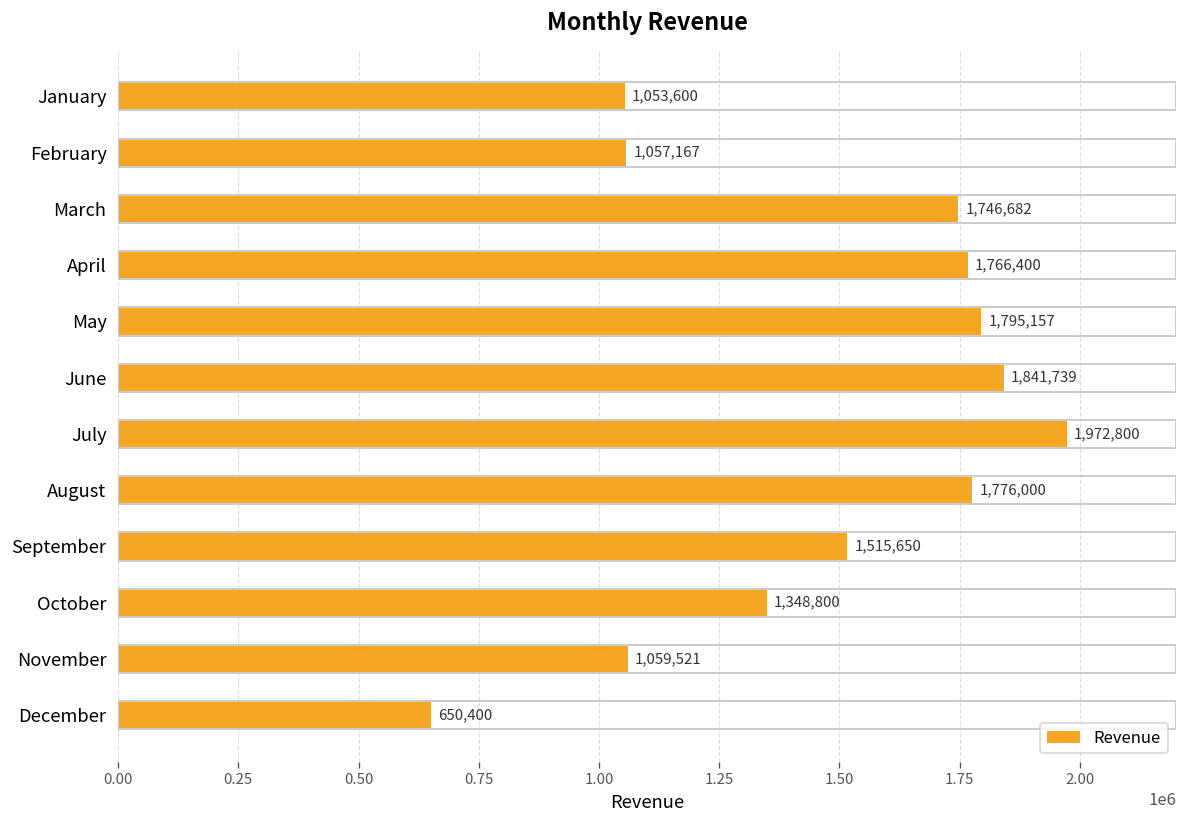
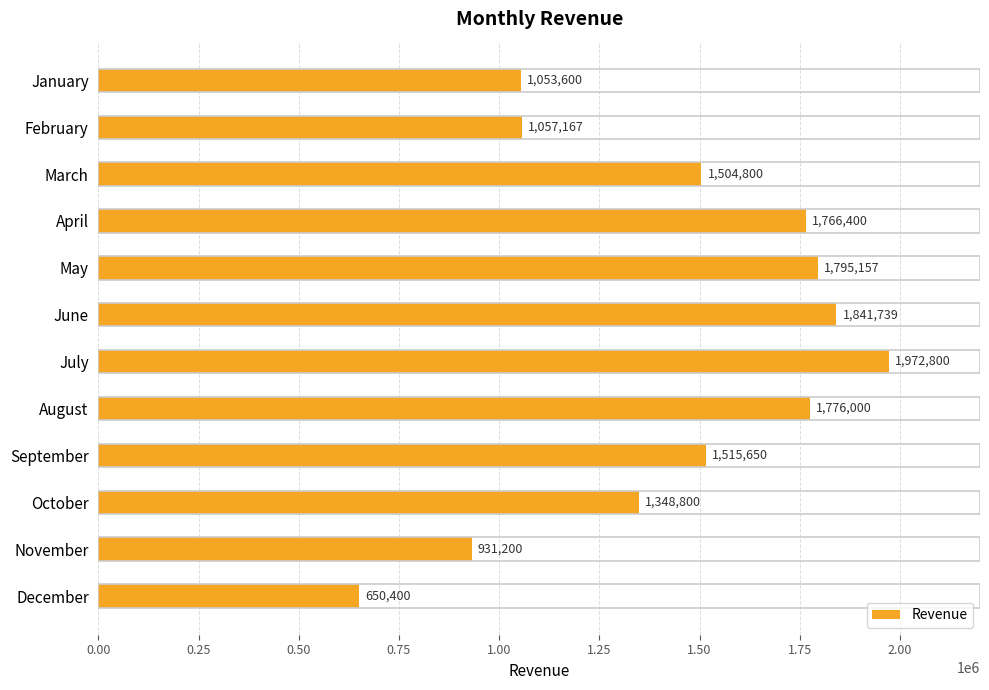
  {
    "January": "1,053,600",
    "February": "1,057,167",
-   "March": "1,746,682",
+   "March": "1,504,800",
    "April": "1,766,400",
    "May": "1,795,157",
    "June": "1,841,739",
    "July": "1,972,800",
    "August": "1,776,000",
    "September": "1,515,650",
    "October": "1,348,800",
-   "November": "1,059,521",
+   "November": "931,200",
    "December": "650,400"
  }
